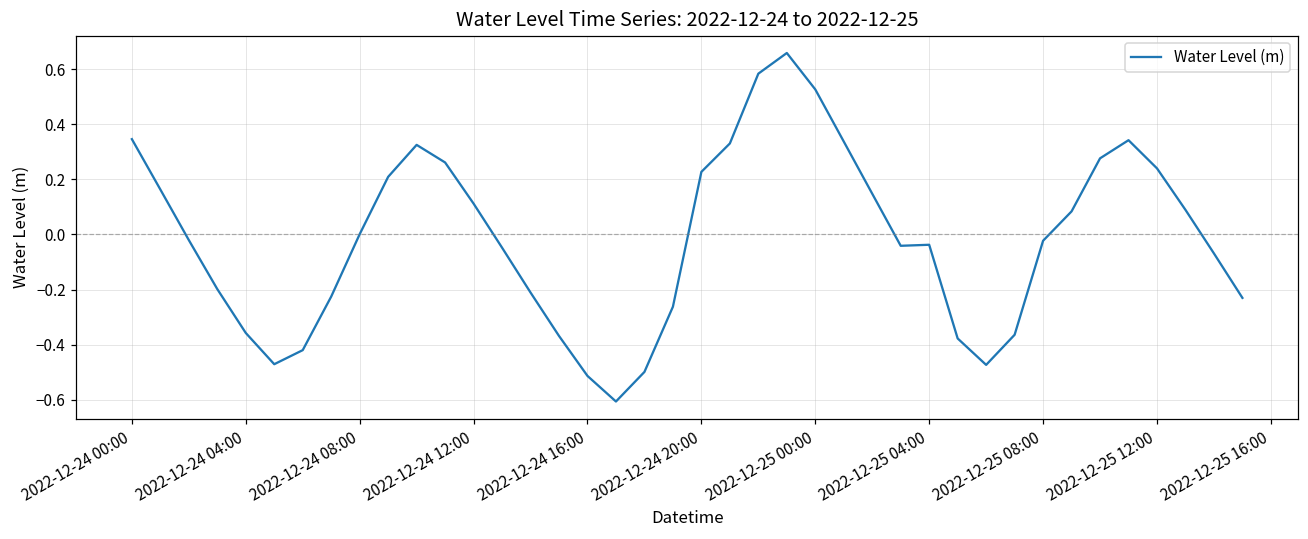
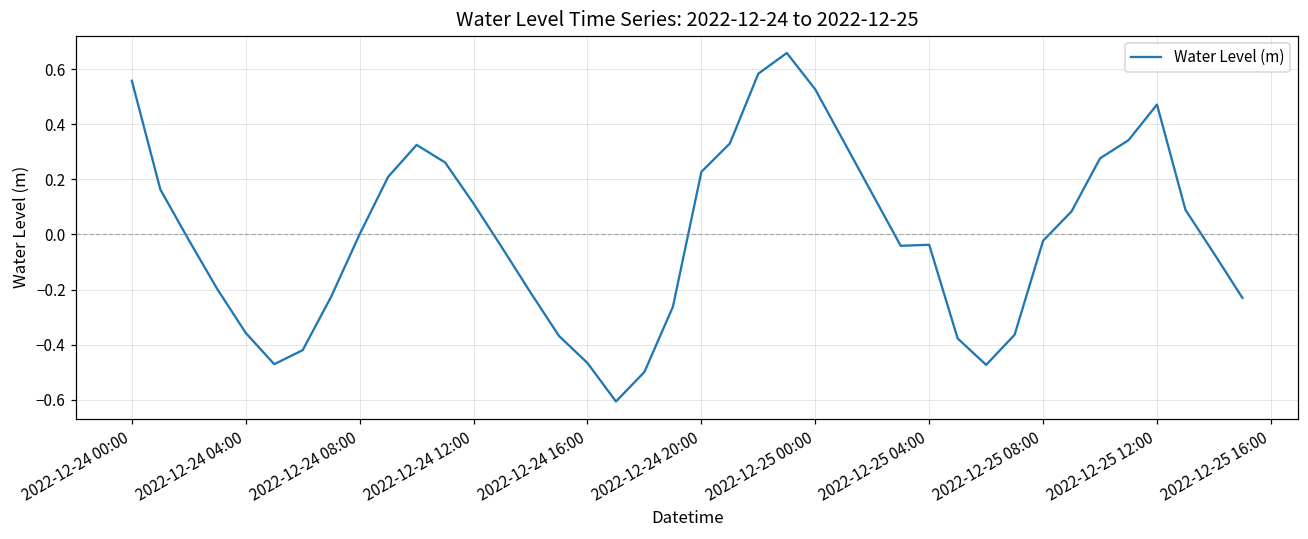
  {
-   "2022-12-24 00:00": 0.35,
+   "2022-12-24 00:00": 0.56,
    "2022-12-24 04:00": -0.36,
    "2022-12-24 08:00": 0.00,
    "2022-12-24 12:00": 0.11,
-   "2022-12-24 16:00": -0.51,
+   "2022-12-24 16:00": -0.47,
    "2022-12-24 20:00": 0.23,
    "2022-12-25 00:00": 0.53,
    "2022-12-25 04:00": -0.04,
    "2022-12-25 08:00": -0.02,
-   "2022-12-25 12:00": 0.24
+   "2022-12-25 12:00": 0.47
  }
